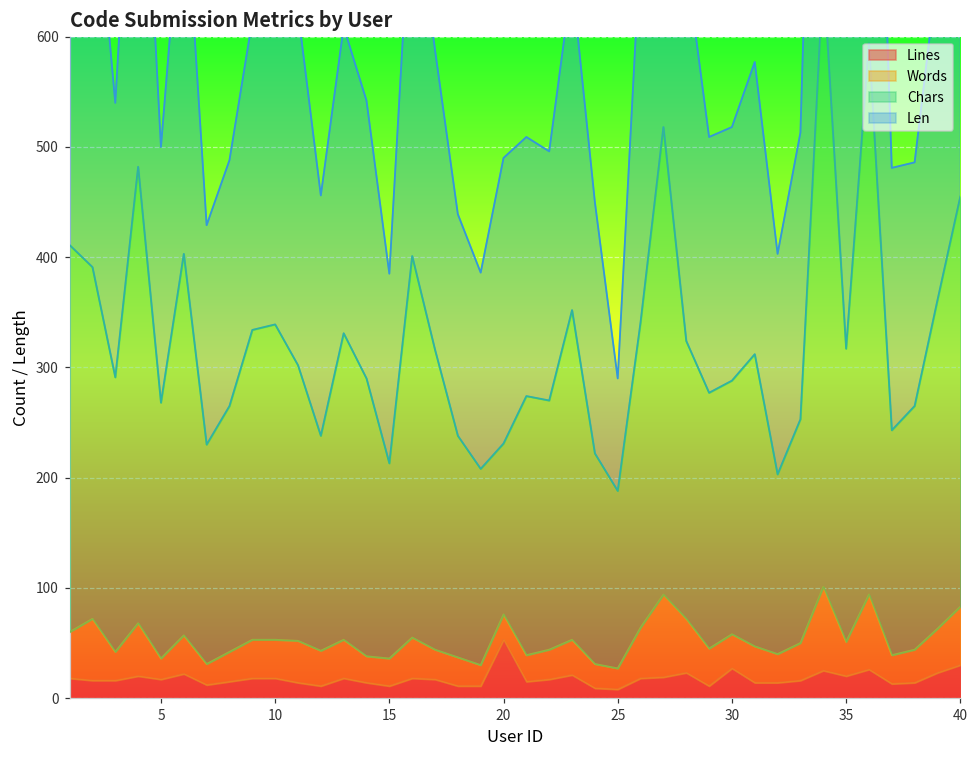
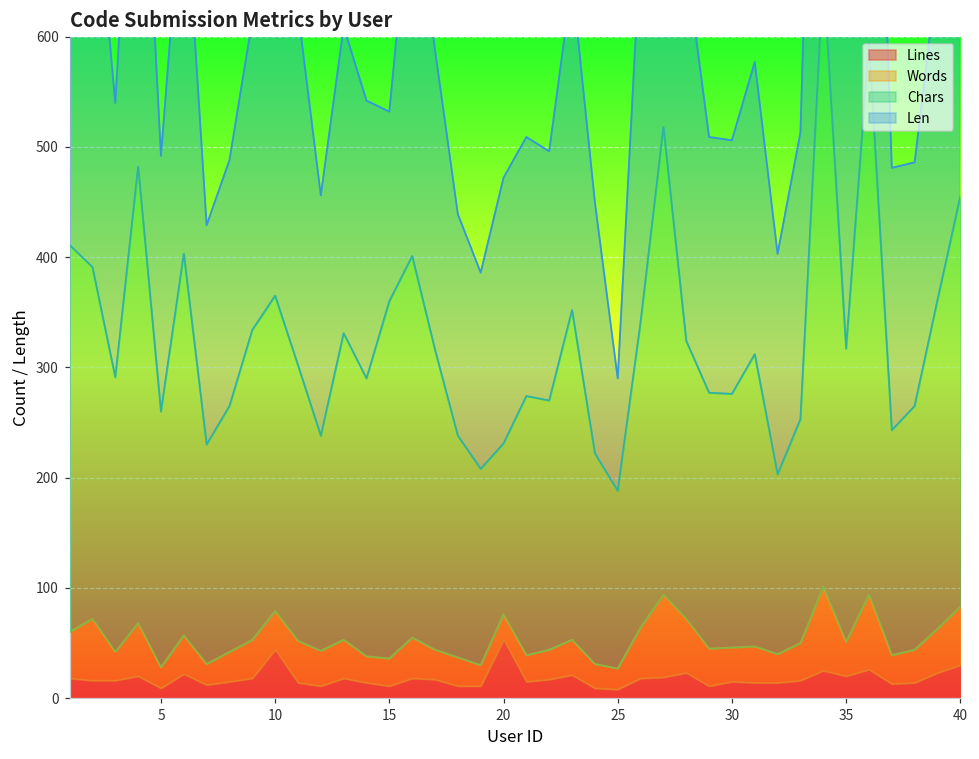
  {
    "Lines": {
-     "5": 17,
-     "10": 18,
+     "5": 9,
+     "10": 44,
      "15": 11,
      "20": 53,
      "25": 8,
-     "30": 27,
+     "30": 15,
      "35": 20,
      "40": 30
    },
    "Words": {
      "5": 19,
      "10": 35,
      "15": 25,
      "20": 23,
      "25": 19,
      "30": 31,
      "35": 31,
      "40": 53
    },
    "Chars": {
      "5": 232,
      "10": 286,
-     "15": 177,
+     "15": 324,
      "20": 155,
      "25": 161,
      "30": 230,
      "35": 266,
      "40": 372
    },
    "Len": {
      "5": 232,
      "15": 172,
-     "20": 259,
+     "20": 241,
      "25": 102,
      "30": 230
    }
  }
